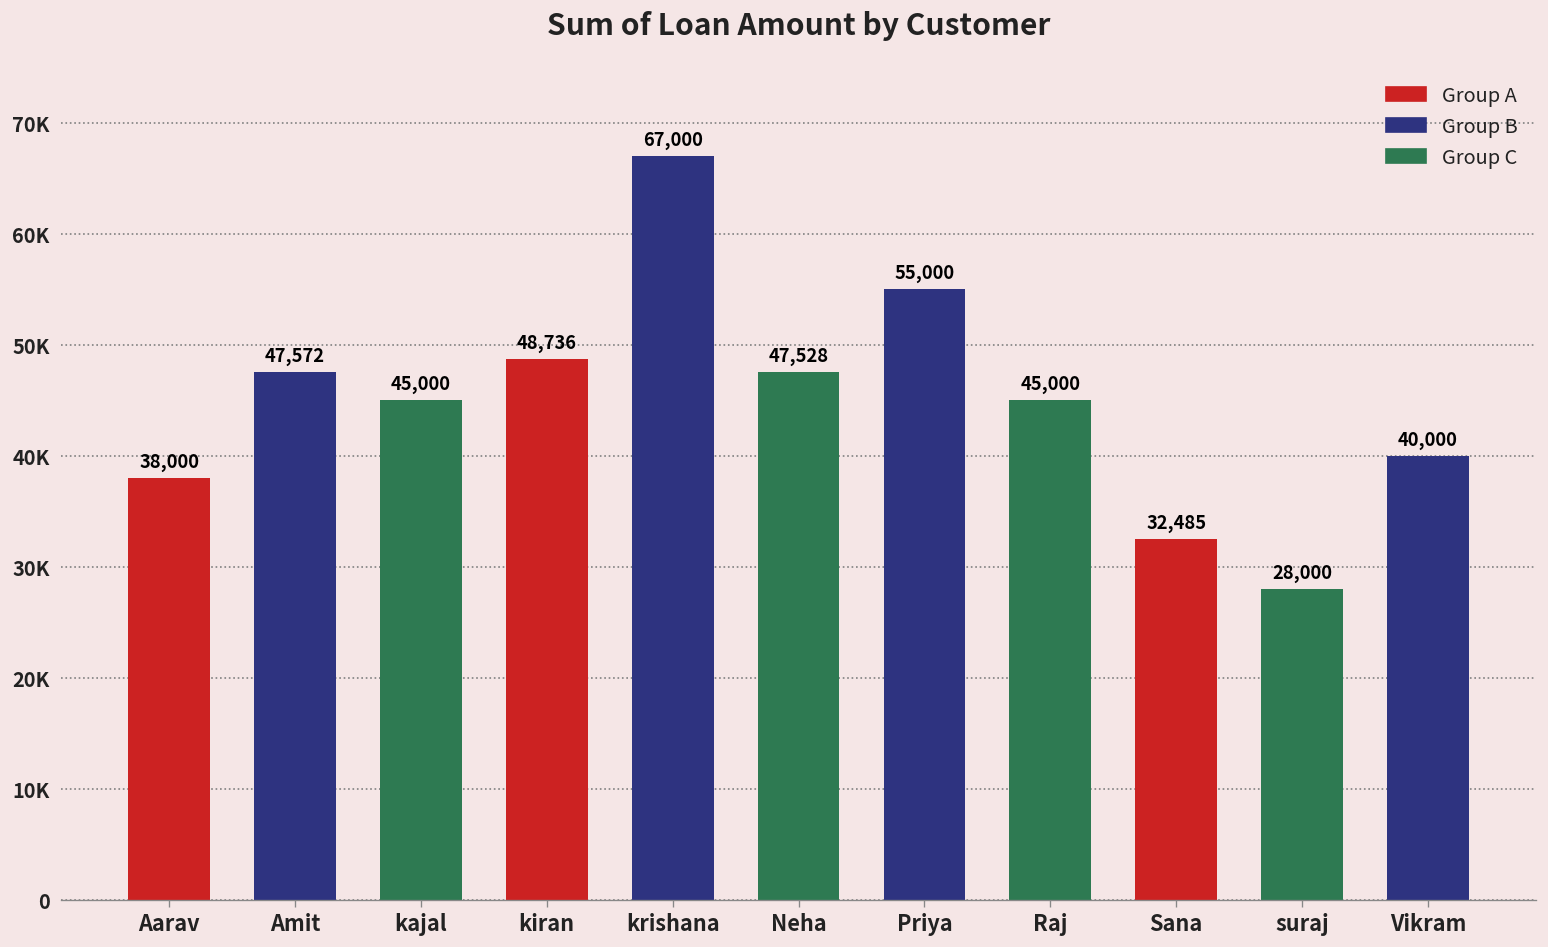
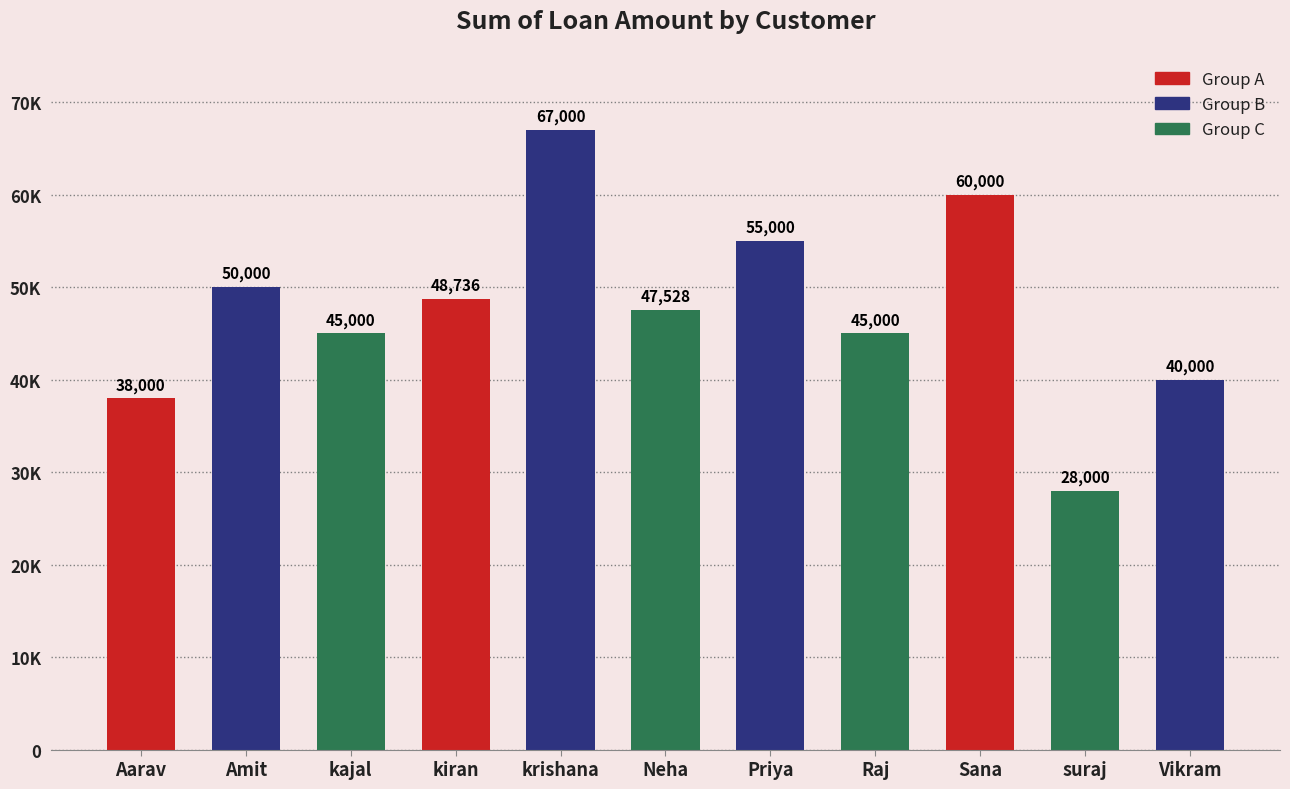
  {
    "Aarav": "38,000",
-   "Amit": "47,572",
+   "Amit": "50,000",
    "kajal": "45,000",
    "kiran": "48,736",
    "krishana": "67,000",
    "Neha": "47,528",
    "Priya": "55,000",
    "Raj": "45,000",
-   "Sana": "32,485",
+   "Sana": "60,000",
    "suraj": "28,000",
    "Vikram": "40,000"
  }
